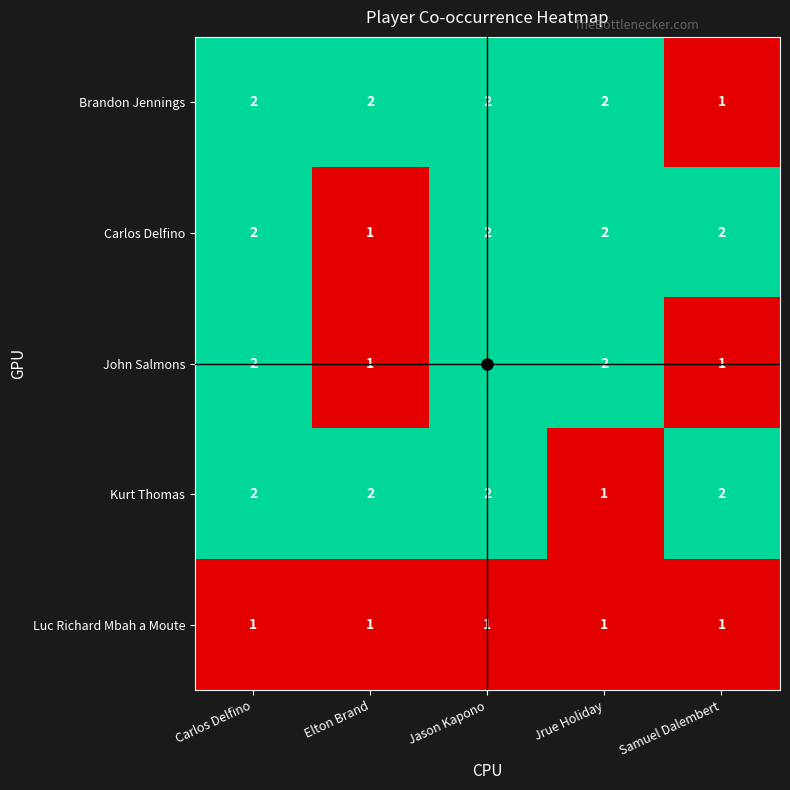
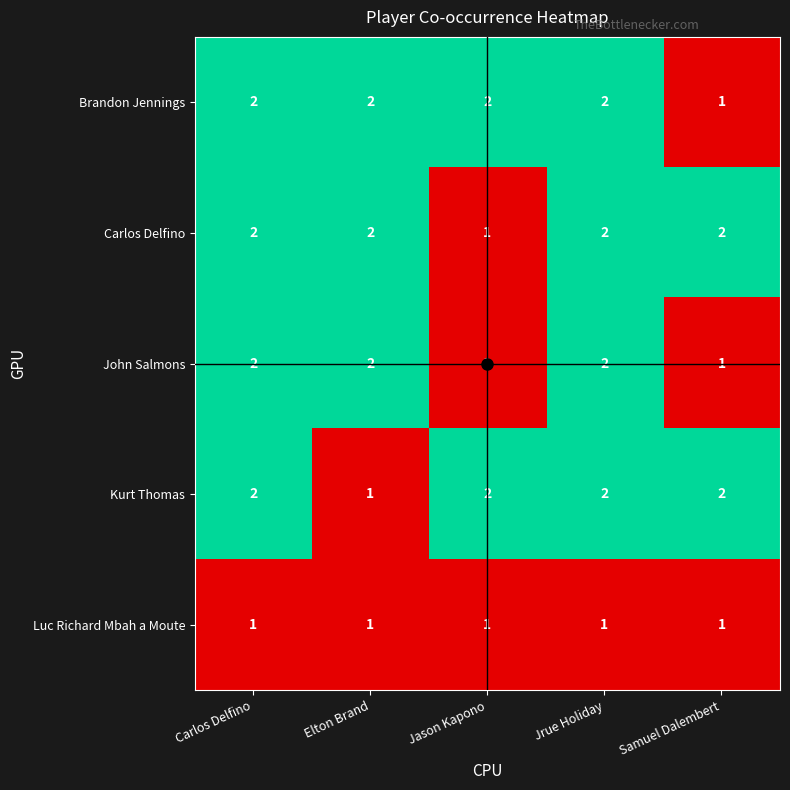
  {
    "Brandon Jennings": {
      "Carlos Delfino": 2,
      "Elton Brand": 2,
      "Jason Kapono": 2,
      "Jrue Holiday": 2,
      "Samuel Dalembert": 1
    },
    "Carlos Delfino": {
      "Carlos Delfino": 2,
-     "Elton Brand": 1,
-     "Jason Kapono": 2,
+     "Elton Brand": 2,
+     "Jason Kapono": 1,
      "Jrue Holiday": 2,
      "Samuel Dalembert": 2
    },
    "John Salmons": {
      "Carlos Delfino": 2,
-     "Elton Brand": 1,
-     "Jason Kapono": 2,
+     "Elton Brand": 2,
+     "Jason Kapono": 1,
      "Jrue Holiday": 2,
      "Samuel Dalembert": 1
    },
    "Kurt Thomas": {
      "Carlos Delfino": 2,
-     "Elton Brand": 2,
+     "Elton Brand": 1,
      "Jason Kapono": 2,
-     "Jrue Holiday": 1,
+     "Jrue Holiday": 2,
      "Samuel Dalembert": 2
    },
    "Luc Richard Mbah a Moute": {
      "Carlos Delfino": 1,
      "Elton Brand": 1,
      "Jason Kapono": 1,
      "Jrue Holiday": 1,
      "Samuel Dalembert": 1
    }
  }
